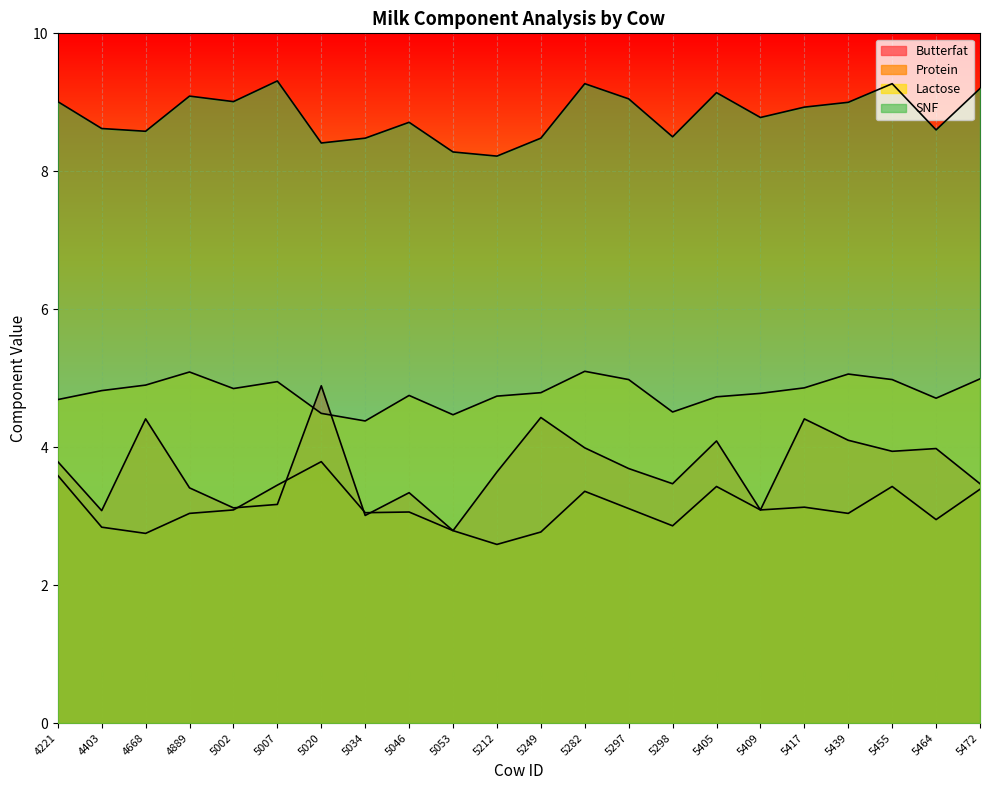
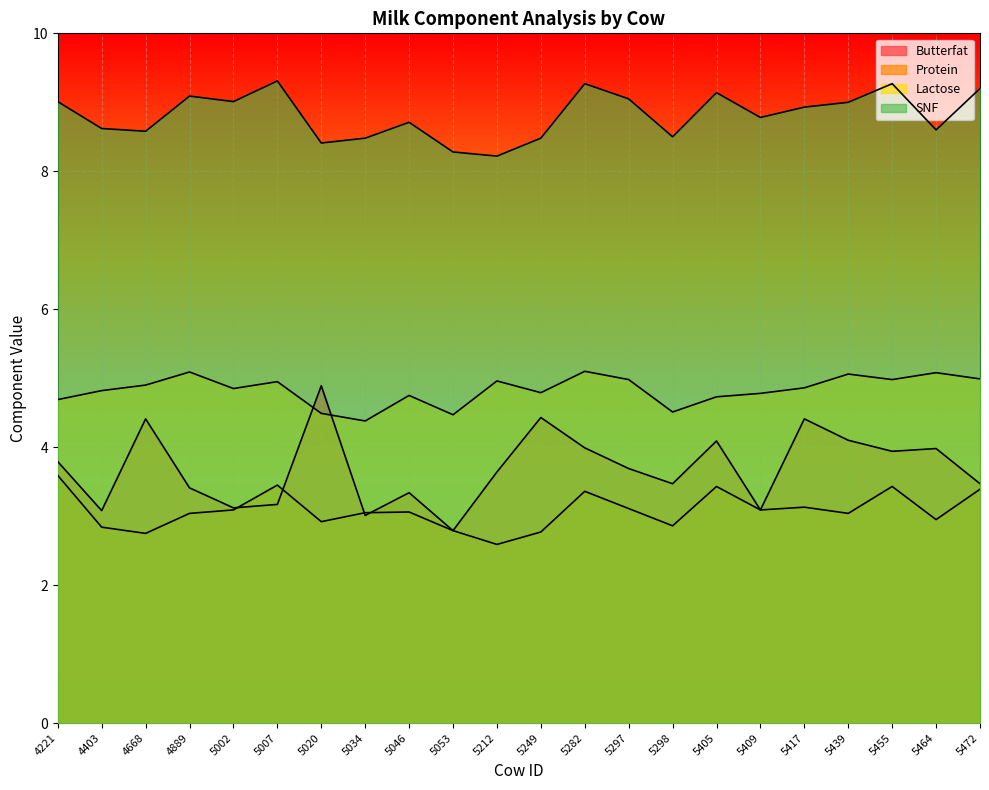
  {
    "Butterfat": {
      "4221": 3.8,
      "4403": 3.1,
      "4668": 4.4,
      "4889": 3.4,
      "5007": 3.2,
      "5020": 4.9,
      "5034": 3.0,
      "5046": 3.3,
      "5212": 3.6,
      "5249": 4.4,
      "5282": 4.0,
      "5297": 3.7,
      "5298": 3.5,
      "5405": 4.1,
      "5417": 4.4,
      "5439": 4.1,
      "5455": 3.9,
      "5464": 4.0,
      "5472": 3.5
    },
    "Protein": {
      "4221": 3.6,
      "4403": 2.8,
      "4668": 2.8,
      "4889": 3.0,
      "5007": 3.5,
-     "5020": 3.8,
+     "5020": 2.9,
      "5034": 3.1,
      "5046": 3.1,
      "5212": 2.6,
      "5249": 2.8,
      "5282": 3.4,
      "5297": 3.1,
      "5298": 2.9,
      "5405": 3.4,
      "5417": 3.1,
      "5439": 3.0,
      "5455": 3.4,
      "5464": 3.0,
      "5472": 3.4
    },
    "Lactose": {
      "4221": 4.7,
      "4403": 4.8,
      "4668": 4.9,
      "4889": 5.1,
      "5002": 4.9,
      "5007": 5.0,
      "5020": 4.5,
      "5034": 4.4,
      "5046": 4.8,
      "5053": 4.5,
-     "5212": 4.7,
+     "5212": 5.0,
      "5249": 4.8,
      "5282": 5.1,
      "5297": 5.0,
      "5298": 4.5,
      "5405": 4.7,
      "5409": 4.8,
      "5417": 4.9,
      "5439": 5.1,
      "5455": 5.0,
-     "5464": 4.7,
+     "5464": 5.1,
      "5472": 5.0
    },
    "SNF": {
      "4221": 9.0,
      "4403": 8.6,
      "4668": 8.6,
      "4889": 9.1,
      "5002": 9.0,
      "5007": 9.3,
      "5020": 8.4,
      "5034": 8.5,
      "5046": 8.7,
      "5053": 8.3,
      "5212": 8.2,
      "5249": 8.5,
      "5282": 9.3,
      "5297": 9.1,
      "5298": 8.5,
      "5405": 9.1,
      "5409": 8.8,
      "5417": 8.9,
      "5439": 9.0,
      "5464": 8.6,
      "5472": 9.2
    }
  }
